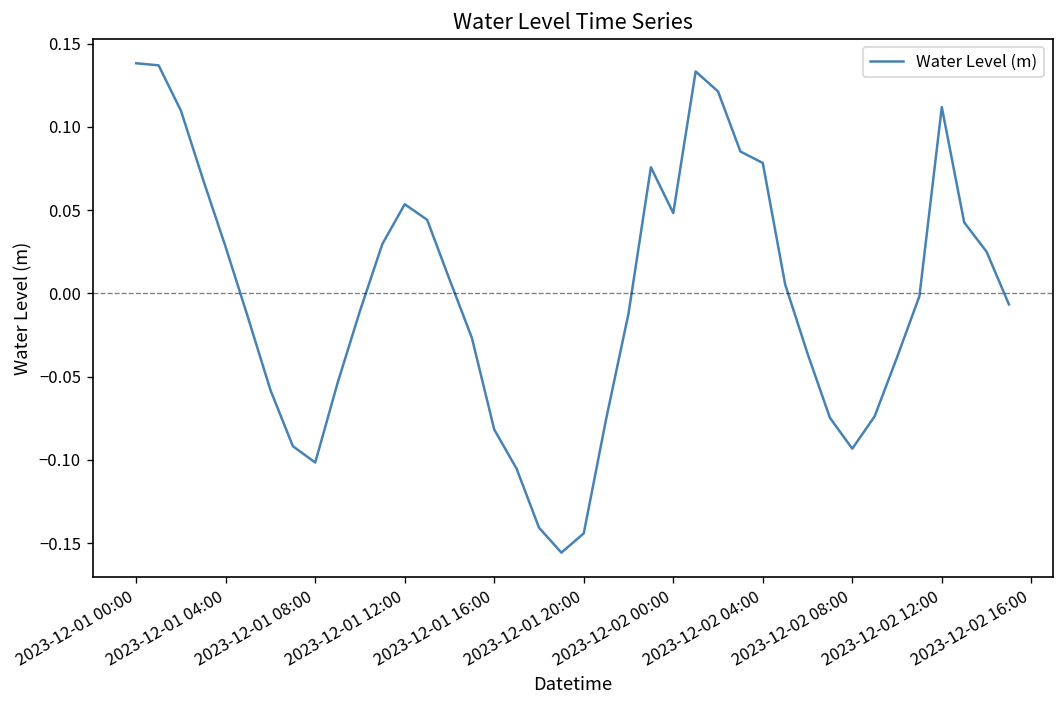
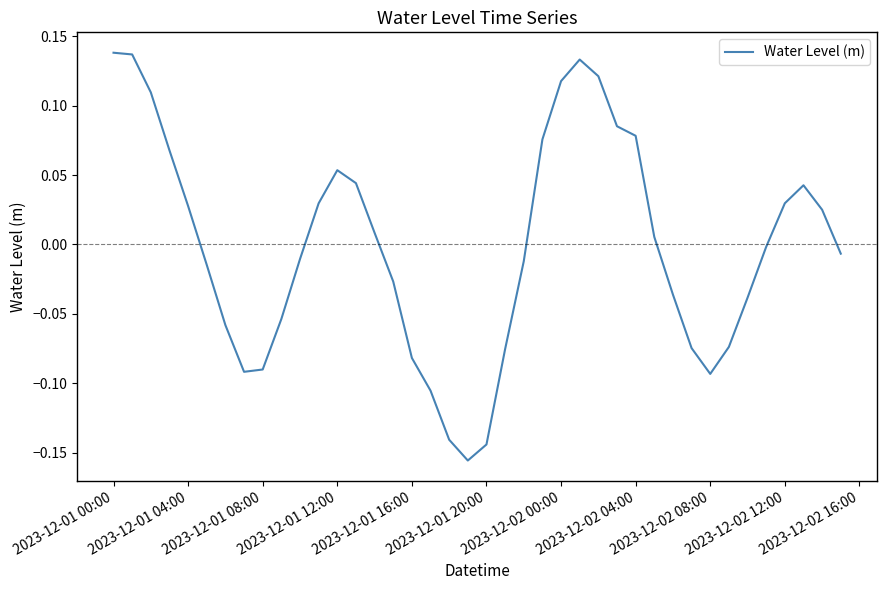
  {
    "2023-12-01 00:00": 0.138,
    "2023-12-01 04:00": 0.028,
-   "2023-12-01 08:00": -0.102,
+   "2023-12-01 08:00": -0.090,
    "2023-12-01 12:00": 0.054,
    "2023-12-01 16:00": -0.082,
    "2023-12-01 20:00": -0.144,
-   "2023-12-02 00:00": 0.048,
+   "2023-12-02 00:00": 0.118,
    "2023-12-02 04:00": 0.078,
    "2023-12-02 08:00": -0.093,
-   "2023-12-02 12:00": 0.112
+   "2023-12-02 12:00": 0.030
  }
